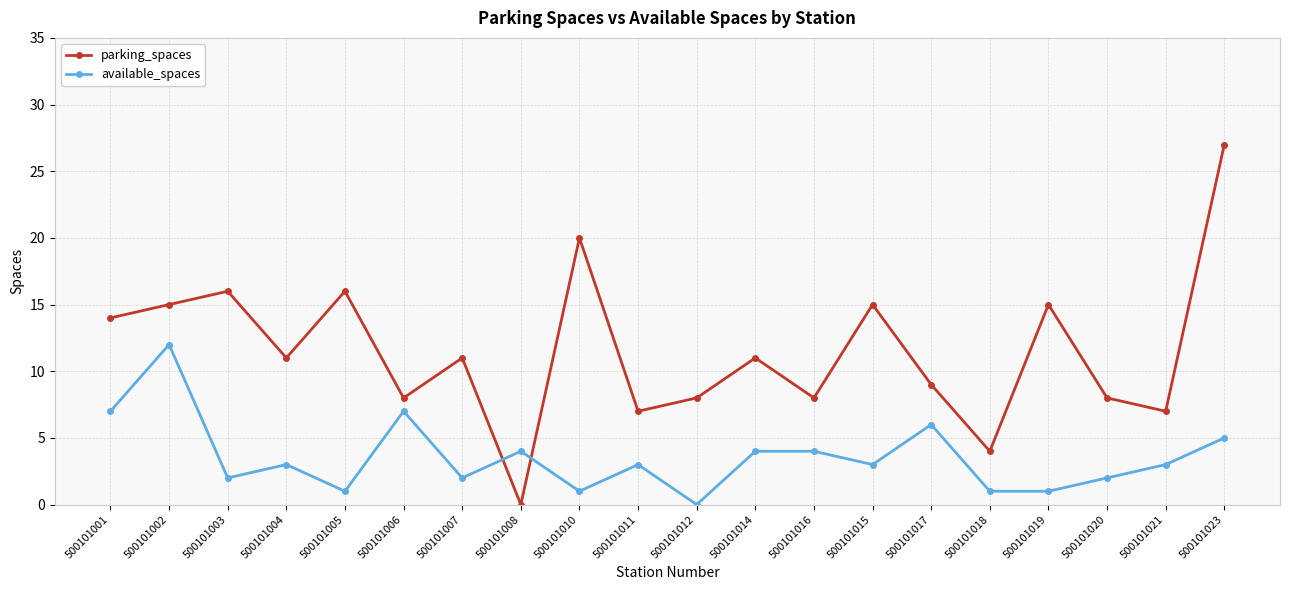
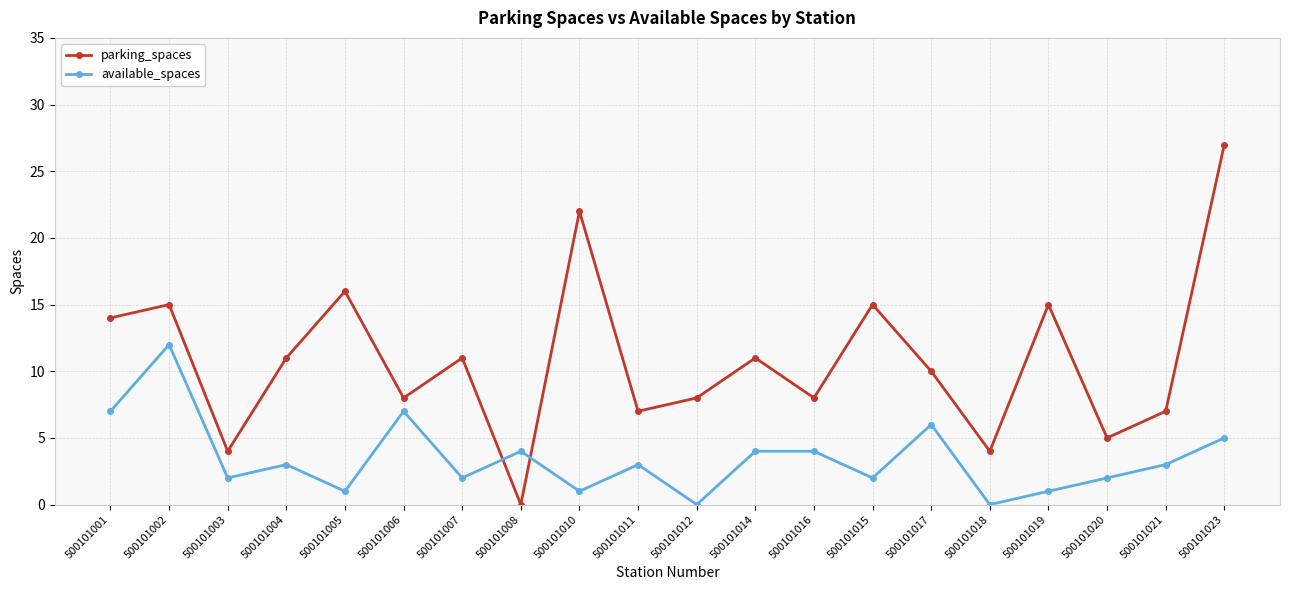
  {
    "parking_spaces": {
      "500101001": 14,
      "500101002": 15,
-     "500101003": 16,
+     "500101003": 4,
      "500101004": 11,
      "500101005": 16,
      "500101006": 8,
      "500101007": 11,
      "500101008": 0,
-     "500101010": 20,
+     "500101010": 22,
      "500101011": 7,
      "500101012": 8,
      "500101014": 11,
      "500101016": 8,
      "500101015": 15,
-     "500101017": 9,
+     "500101017": 10,
      "500101018": 4,
      "500101019": 15,
-     "500101020": 8,
+     "500101020": 5,
      "500101021": 7,
      "500101023": 27
    },
    "available_spaces": {
      "500101001": 7,
      "500101002": 12,
      "500101003": 2,
      "500101004": 3,
      "500101005": 1,
      "500101006": 7,
      "500101007": 2,
      "500101008": 4,
      "500101010": 1,
      "500101011": 3,
      "500101012": 0,
      "500101014": 4,
      "500101016": 4,
-     "500101015": 3,
+     "500101015": 2,
      "500101017": 6,
-     "500101018": 1,
+     "500101018": 0,
      "500101019": 1,
      "500101020": 2,
      "500101021": 3,
      "500101023": 5
    }
  }
